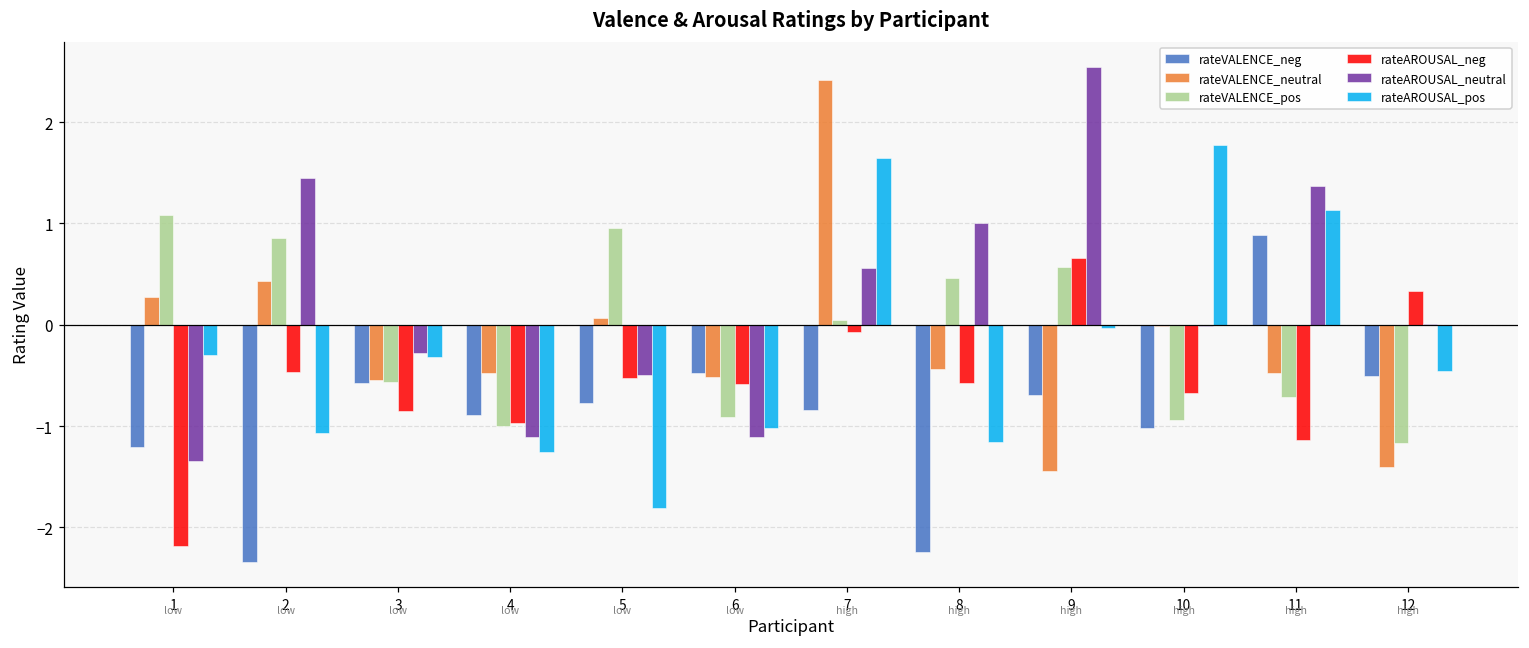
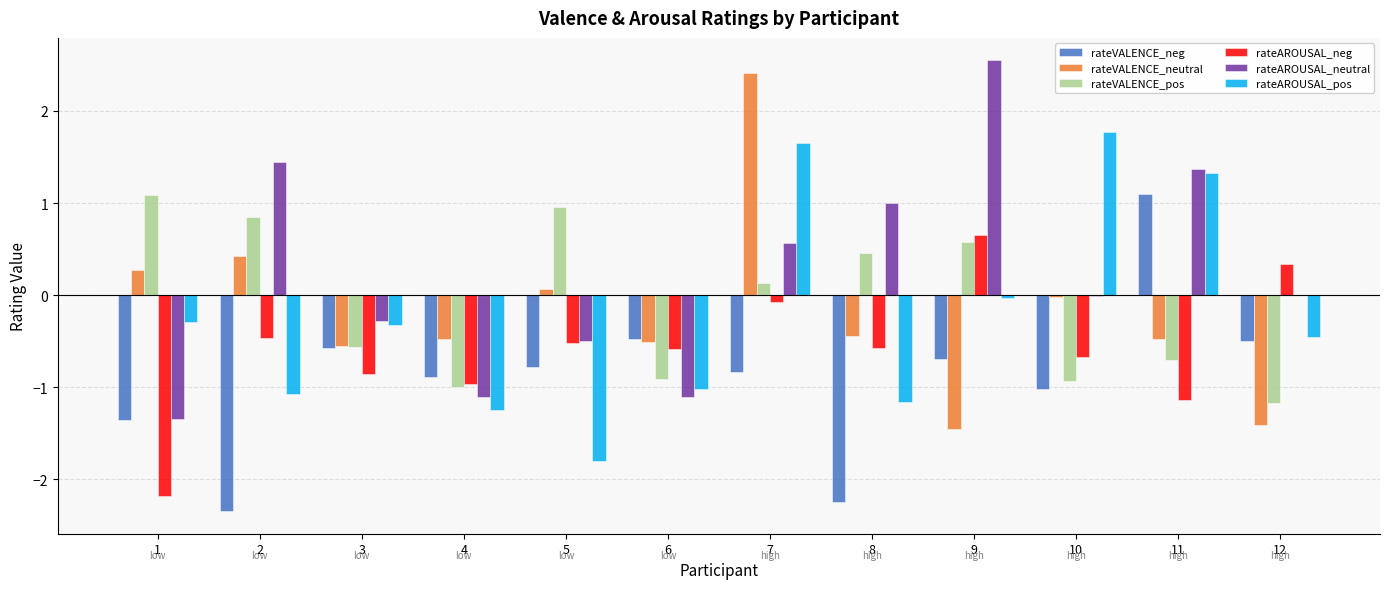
  {
    "rateVALENCE_neg": {
-     "1": -1.2,
+     "1": -1.4,
      "2": -2.3,
      "3": -0.6,
      "4": -0.9,
      "5": -0.8,
      "6": -0.5,
      "7": -0.8,
      "8": -2.2,
      "9": -0.7,
      "10": -1.0,
-     "11": 0.9,
+     "11": 1.1,
      "12": -0.5
    },
    "rateVALENCE_neutral": {
      "1": 0.3,
      "2": 0.4,
      "3": -0.5,
      "4": -0.5,
      "5": 0.1,
      "6": -0.5,
      "7": 2.4,
      "8": -0.4,
      "9": -1.4,
      "11": -0.5,
      "12": -1.4
    },
    "rateVALENCE_pos": {
      "1": 1.1,
      "2": 0.9,
      "3": -0.6,
      "4": -1.0,
      "5": 1.0,
      "6": -0.9,
-     "7": 0.0,
+     "7": 0.1,
      "8": 0.5,
      "9": 0.6,
      "10": -0.9,
      "11": -0.7,
      "12": -1.2
    },
    "rateAROUSAL_neg": {
      "1": -2.2,
      "2": -0.5,
      "3": -0.9,
      "4": -1.0,
      "5": -0.5,
      "6": -0.6,
      "7": -0.1,
      "8": -0.6,
      "9": 0.7,
      "10": -0.7,
      "11": -1.1,
      "12": 0.3
    },
    "rateAROUSAL_neutral": {
      "1": -1.3,
      "2": 1.4,
      "3": -0.3,
      "4": -1.1,
      "5": -0.5,
      "6": -1.1,
      "7": 0.6,
      "8": 1.0,
      "9": 2.5,
      "11": 1.4
    },
    "rateAROUSAL_pos": {
      "1": -0.3,
      "2": -1.1,
      "3": -0.3,
      "4": -1.3,
      "5": -1.8,
      "6": -1.0,
      "7": 1.6,
      "8": -1.2,
      "9": 0.0,
      "10": 1.8,
-     "11": 1.1,
+     "11": 1.3,
      "12": -0.5
    }
  }
